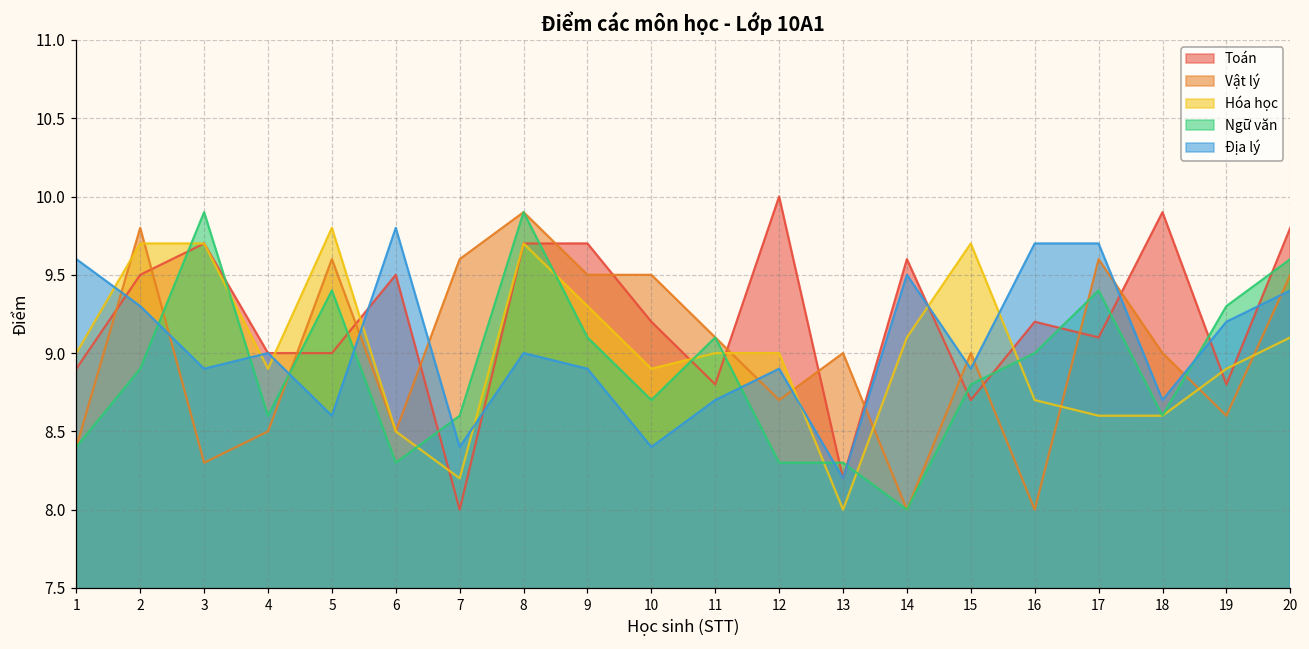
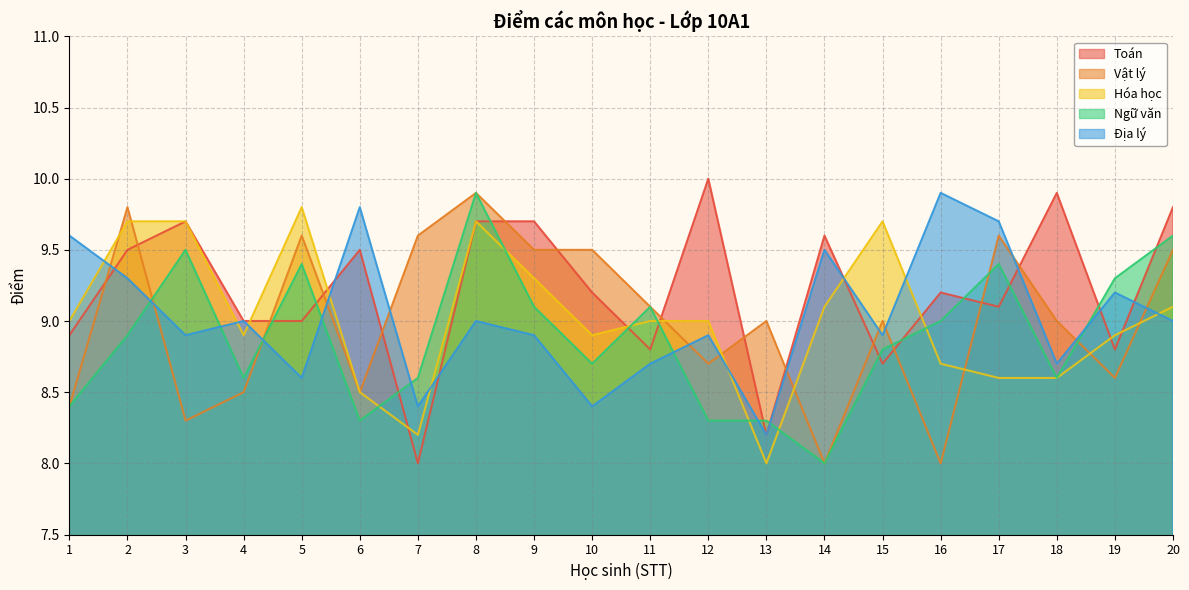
  {
    "Hóa học": {
      "1": 9.0,
      "2": 9.7,
      "4": 8.9,
      "5": 9.8,
      "7": 8.2,
      "9": 9.3,
      "10": 8.9,
      "11": 9.0,
      "12": 9.0,
      "13": 8.0,
      "14": 9.1,
      "15": 9.7,
      "16": 8.7,
      "17": 8.6,
      "19": 8.9,
      "20": 9.1
    },
    "Ngữ văn": {
      "2": 8.9,
-     "3": 9.9,
+     "3": 9.5,
      "4": 8.6,
      "5": 9.4,
      "6": 8.3,
      "7": 8.6,
      "9": 9.1,
      "10": 8.7,
      "12": 8.3,
      "13": 8.3,
      "15": 8.8,
      "16": 9.0,
      "17": 9.4,
      "19": 9.3,
      "20": 9.6
    },
    "Địa lý": {
      "1": 9.6,
      "2": 9.3,
      "3": 8.9,
      "5": 8.6,
      "6": 9.8,
      "7": 8.4,
      "8": 9.0,
      "9": 8.9,
      "10": 8.4,
      "11": 8.7,
      "12": 8.9,
      "14": 9.5,
      "15": 8.9,
-     "16": 9.7,
+     "16": 9.9,
      "17": 9.7,
      "18": 8.7,
      "19": 9.2,
-     "20": 9.4
+     "20": 9.0
    }
  }
